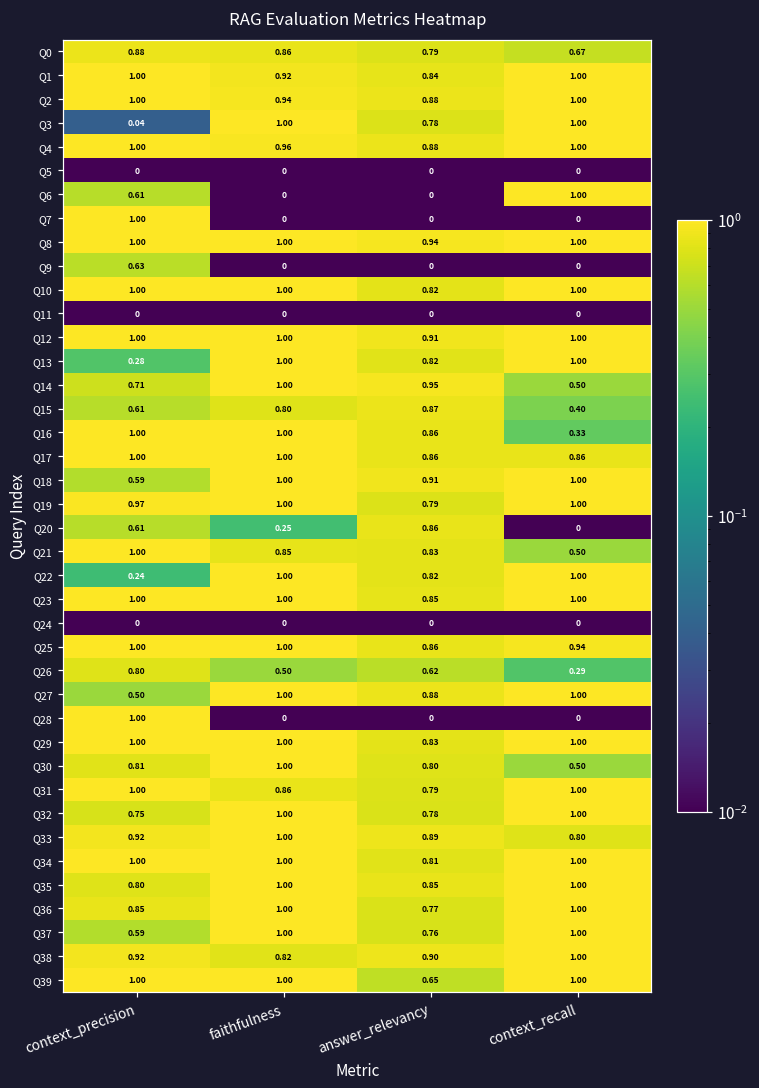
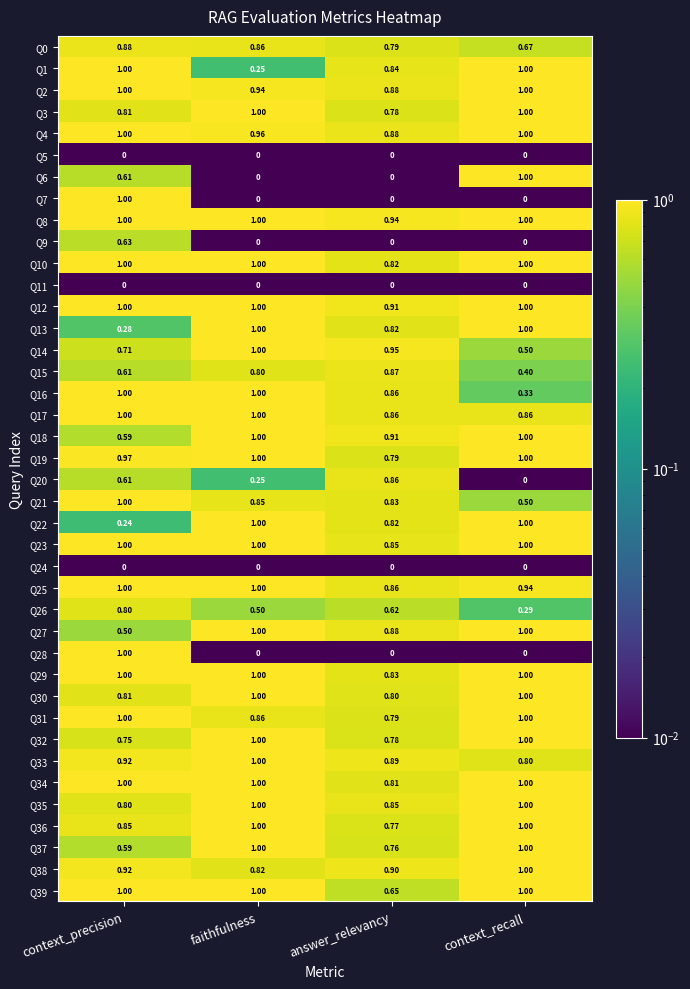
  {
    "Q0": {
      "context_precision": 0.88,
      "faithfulness": 0.86,
      "answer_relevancy": 0.79,
      "context_recall": 0.67
    },
    "Q1": {
      "context_precision": 1.00,
-     "faithfulness": 0.92,
+     "faithfulness": 0.25,
      "answer_relevancy": 0.84,
      "context_recall": 1.00
    },
    "Q2": {
      "context_precision": 1.00,
      "faithfulness": 0.94,
      "answer_relevancy": 0.88,
      "context_recall": 1.00
    },
    "Q3": {
-     "context_precision": 0.04,
+     "context_precision": 0.81,
      "faithfulness": 1.00,
      "answer_relevancy": 0.78,
      "context_recall": 1.00
    },
    "Q4": {
      "context_precision": 1.00,
      "faithfulness": 0.96,
      "answer_relevancy": 0.88,
      "context_recall": 1.00
    },
    "Q5": {
      "context_precision": 0,
      "faithfulness": 0,
      "answer_relevancy": 0,
      "context_recall": 0
    },
    "Q6": {
      "context_precision": 0.61,
      "faithfulness": 0,
      "answer_relevancy": 0,
      "context_recall": 1.00
    },
    "Q7": {
      "context_precision": 1.00,
      "faithfulness": 0,
      "answer_relevancy": 0,
      "context_recall": 0
    },
    "Q8": {
      "context_precision": 1.00,
      "faithfulness": 1.00,
      "answer_relevancy": 0.94,
      "context_recall": 1.00
    },
    "Q9": {
      "context_precision": 0.63,
      "faithfulness": 0,
      "answer_relevancy": 0,
      "context_recall": 0
    },
    "Q10": {
      "context_precision": 1.00,
      "faithfulness": 1.00,
      "answer_relevancy": 0.82,
      "context_recall": 1.00
    },
    "Q11": {
      "context_precision": 0,
      "faithfulness": 0,
      "answer_relevancy": 0,
      "context_recall": 0
    },
    "Q12": {
      "context_precision": 1.00,
      "faithfulness": 1.00,
      "answer_relevancy": 0.91,
      "context_recall": 1.00
    },
    "Q13": {
      "context_precision": 0.28,
      "faithfulness": 1.00,
      "answer_relevancy": 0.82,
      "context_recall": 1.00
    },
    "Q14": {
      "context_precision": 0.71,
      "faithfulness": 1.00,
      "answer_relevancy": 0.95,
      "context_recall": 0.50
    },
    "Q15": {
      "context_precision": 0.61,
      "faithfulness": 0.80,
      "answer_relevancy": 0.87,
      "context_recall": 0.40
    },
    "Q16": {
      "context_precision": 1.00,
      "faithfulness": 1.00,
      "answer_relevancy": 0.86,
      "context_recall": 0.33
    },
    "Q17": {
      "context_precision": 1.00,
      "faithfulness": 1.00,
      "answer_relevancy": 0.86,
      "context_recall": 0.86
    },
    "Q18": {
      "context_precision": 0.59,
      "faithfulness": 1.00,
      "answer_relevancy": 0.91,
      "context_recall": 1.00
    },
    "Q19": {
      "context_precision": 0.97,
      "faithfulness": 1.00,
      "answer_relevancy": 0.79,
      "context_recall": 1.00
    },
    "Q20": {
      "context_precision": 0.61,
      "faithfulness": 0.25,
      "answer_relevancy": 0.86,
      "context_recall": 0
    },
    "Q21": {
      "context_precision": 1.00,
      "faithfulness": 0.85,
      "answer_relevancy": 0.83,
      "context_recall": 0.50
    },
    "Q22": {
      "context_precision": 0.24,
      "faithfulness": 1.00,
      "answer_relevancy": 0.82,
      "context_recall": 1.00
    },
    "Q23": {
      "context_precision": 1.00,
      "faithfulness": 1.00,
      "answer_relevancy": 0.85,
      "context_recall": 1.00
    },
    "Q24": {
      "context_precision": 0,
      "faithfulness": 0,
      "answer_relevancy": 0,
      "context_recall": 0
    },
    "Q25": {
      "context_precision": 1.00,
      "faithfulness": 1.00,
      "answer_relevancy": 0.86,
      "context_recall": 0.94
    },
    "Q26": {
      "context_precision": 0.80,
      "faithfulness": 0.50,
      "answer_relevancy": 0.62,
      "context_recall": 0.29
    },
    "Q27": {
      "context_precision": 0.50,
      "faithfulness": 1.00,
      "answer_relevancy": 0.88,
      "context_recall": 1.00
    },
    "Q28": {
      "context_precision": 1.00,
      "faithfulness": 0,
      "answer_relevancy": 0,
      "context_recall": 0
    },
    "Q29": {
      "context_precision": 1.00,
      "faithfulness": 1.00,
      "answer_relevancy": 0.83,
      "context_recall": 1.00
    },
    "Q30": {
      "context_precision": 0.81,
      "faithfulness": 1.00,
      "answer_relevancy": 0.80,
-     "context_recall": 0.50
+     "context_recall": 1.00
    },
    "Q31": {
      "context_precision": 1.00,
      "faithfulness": 0.86,
      "answer_relevancy": 0.79,
      "context_recall": 1.00
    },
    "Q32": {
      "context_precision": 0.75,
      "faithfulness": 1.00,
      "answer_relevancy": 0.78,
      "context_recall": 1.00
    },
    "Q33": {
      "context_precision": 0.92,
      "faithfulness": 1.00,
      "answer_relevancy": 0.89,
      "context_recall": 0.80
    },
    "Q34": {
      "context_precision": 1.00,
      "faithfulness": 1.00,
      "answer_relevancy": 0.81,
      "context_recall": 1.00
    },
    "Q35": {
      "context_precision": 0.80,
      "faithfulness": 1.00,
      "answer_relevancy": 0.85,
      "context_recall": 1.00
    },
    "Q36": {
      "context_precision": 0.85,
      "faithfulness": 1.00,
      "answer_relevancy": 0.77,
      "context_recall": 1.00
    },
    "Q37": {
      "context_precision": 0.59,
      "faithfulness": 1.00,
      "answer_relevancy": 0.76,
      "context_recall": 1.00
    },
    "Q38": {
      "context_precision": 0.92,
      "faithfulness": 0.82,
      "answer_relevancy": 0.90,
      "context_recall": 1.00
    },
    "Q39": {
      "context_precision": 1.00,
      "faithfulness": 1.00,
      "answer_relevancy": 0.65,
      "context_recall": 1.00
    }
  }
